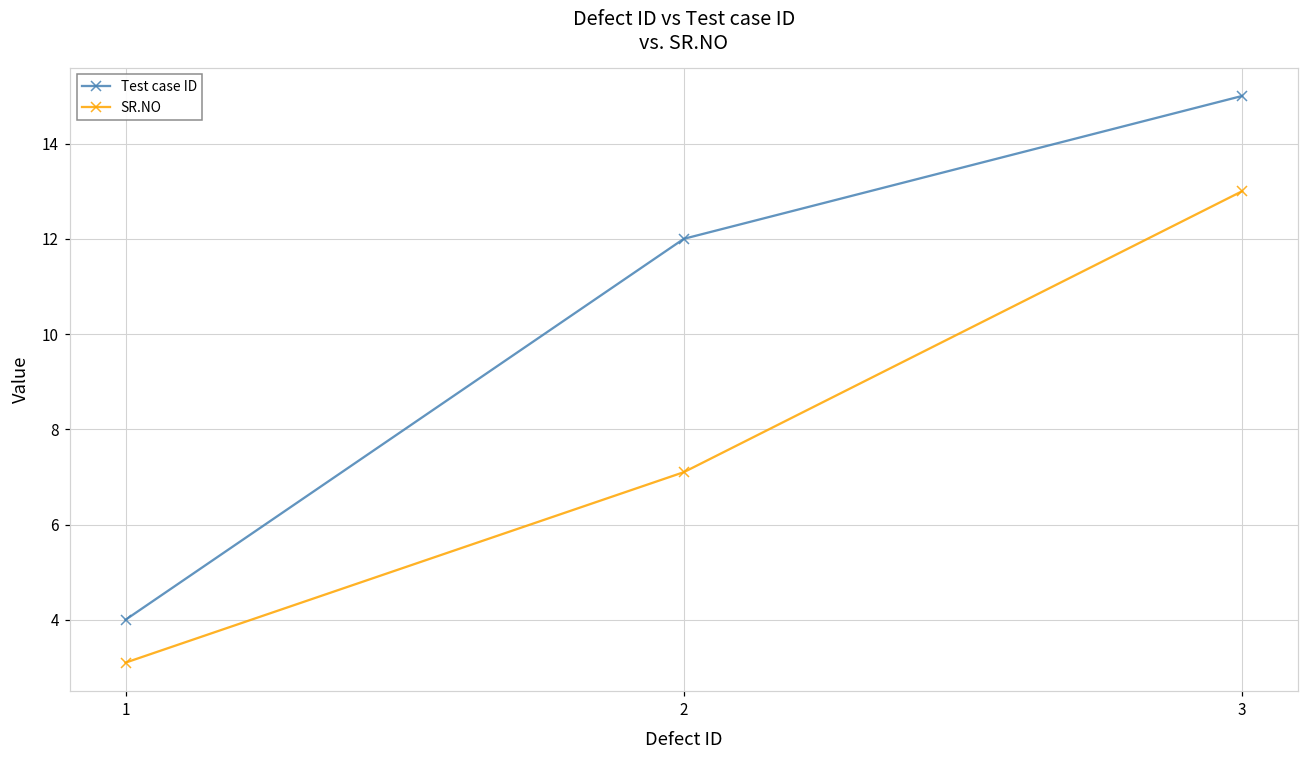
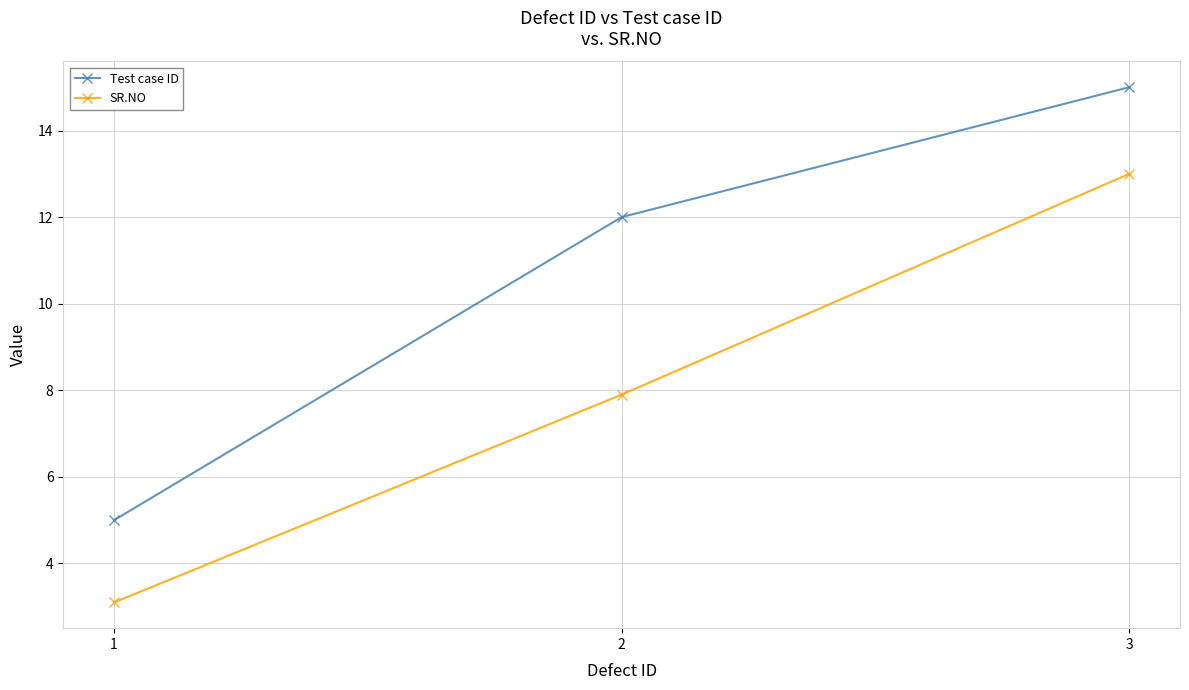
  {
    "Test case ID": {
-     "1": 4,
+     "1": 5,
      "2": 12,
      "3": 15
    },
    "SR.NO": {
      "1": 3.1,
-     "2": 7.1,
+     "2": 7.9,
      "3": 13.0
    }
  }
